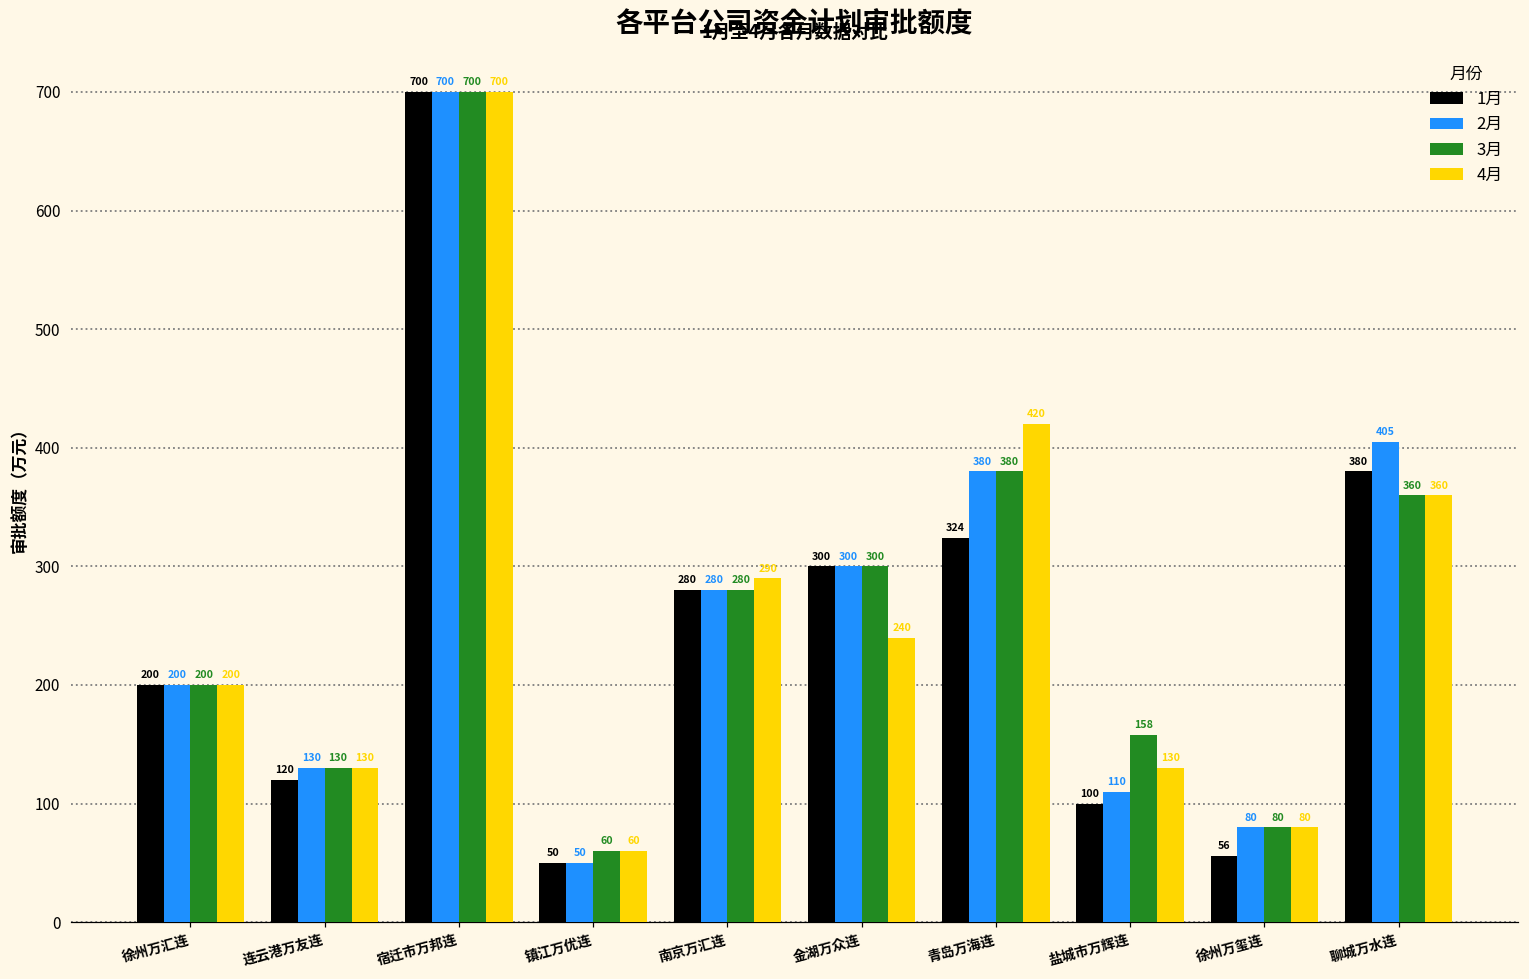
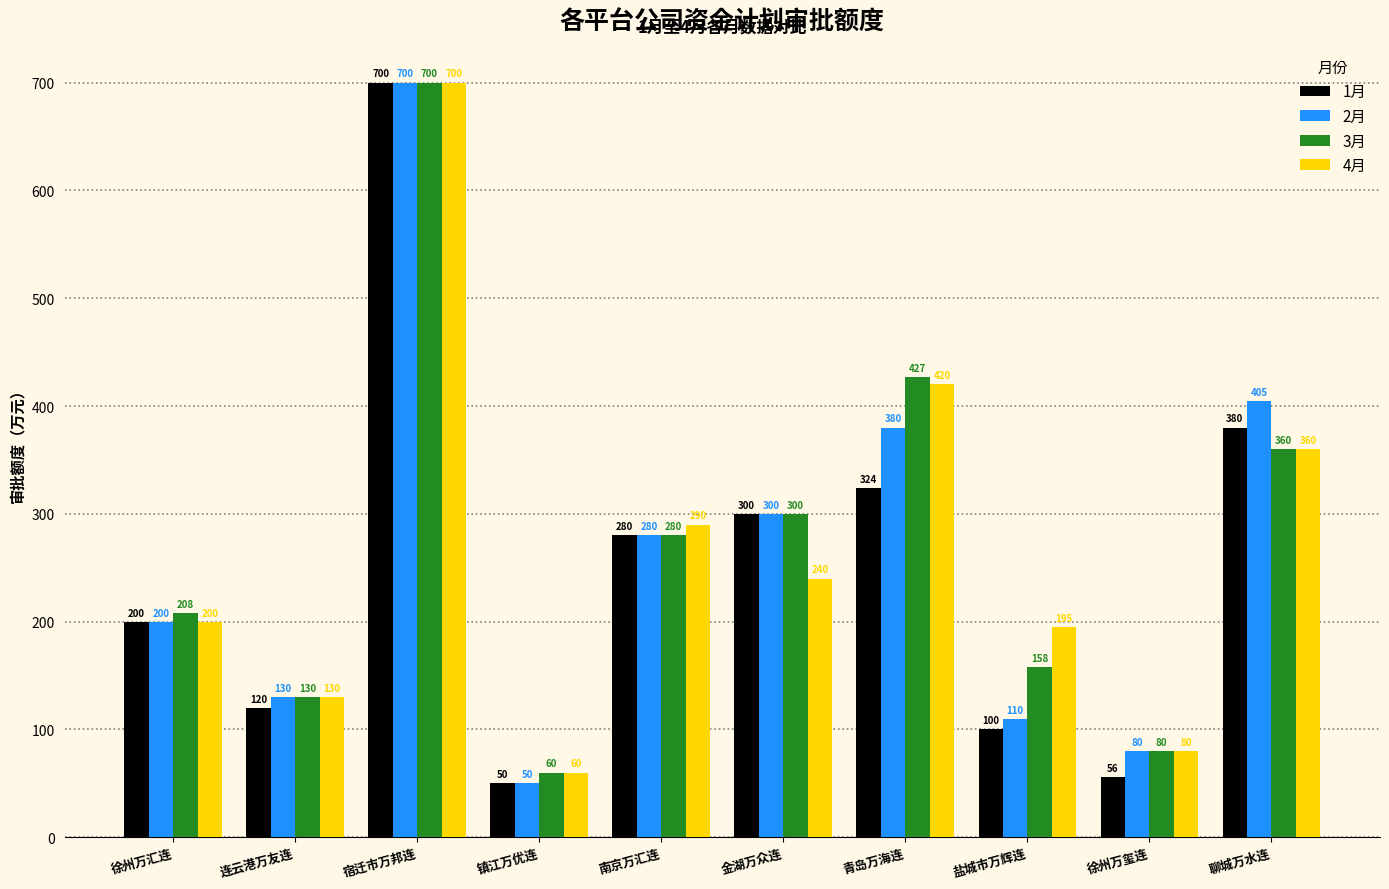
  {
    "1月": {
      "徐州万汇连": 200,
      "连云港万友连": 120,
      "宿迁市万邦连": 700,
      "镇江万优连": 50,
      "南京万汇连": 280,
      "金湖万众连": 300,
      "青岛万海连": 324,
      "盐城市万辉连": 100,
      "徐州万玺连": 56,
      "聊城万水连": 380
    },
    "2月": {
      "徐州万汇连": 200,
      "连云港万友连": 130,
      "宿迁市万邦连": 700,
      "镇江万优连": 50,
      "南京万汇连": 280,
      "金湖万众连": 300,
      "青岛万海连": 380,
      "盐城市万辉连": 110,
      "徐州万玺连": 80,
      "聊城万水连": 405
    },
    "3月": {
-     "徐州万汇连": 200,
+     "徐州万汇连": 208,
      "连云港万友连": 130,
      "宿迁市万邦连": 700,
      "镇江万优连": 60,
      "南京万汇连": 280,
      "金湖万众连": 300,
-     "青岛万海连": 380,
+     "青岛万海连": 427,
      "盐城市万辉连": 158,
      "徐州万玺连": 80,
      "聊城万水连": 360
    },
    "4月": {
      "徐州万汇连": 200,
      "连云港万友连": 130,
      "宿迁市万邦连": 700,
      "镇江万优连": 60,
      "南京万汇连": 290,
      "金湖万众连": 240,
      "青岛万海连": 420,
-     "盐城市万辉连": 130,
+     "盐城市万辉连": 195,
      "徐州万玺连": 80,
      "聊城万水连": 360
    }
  }
